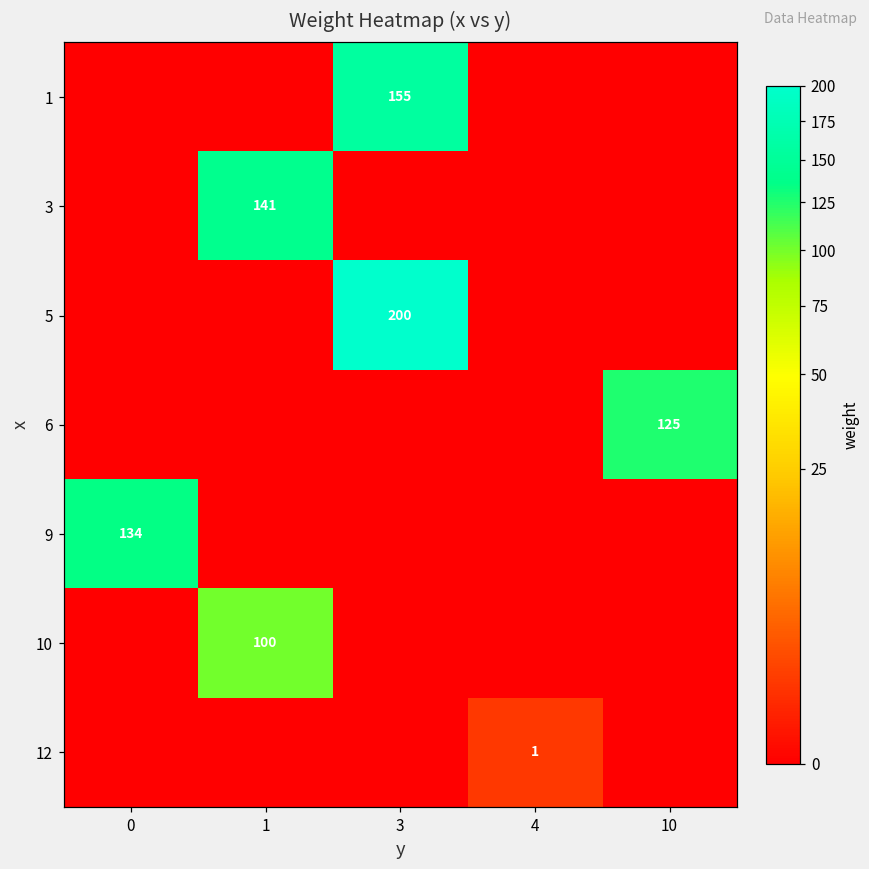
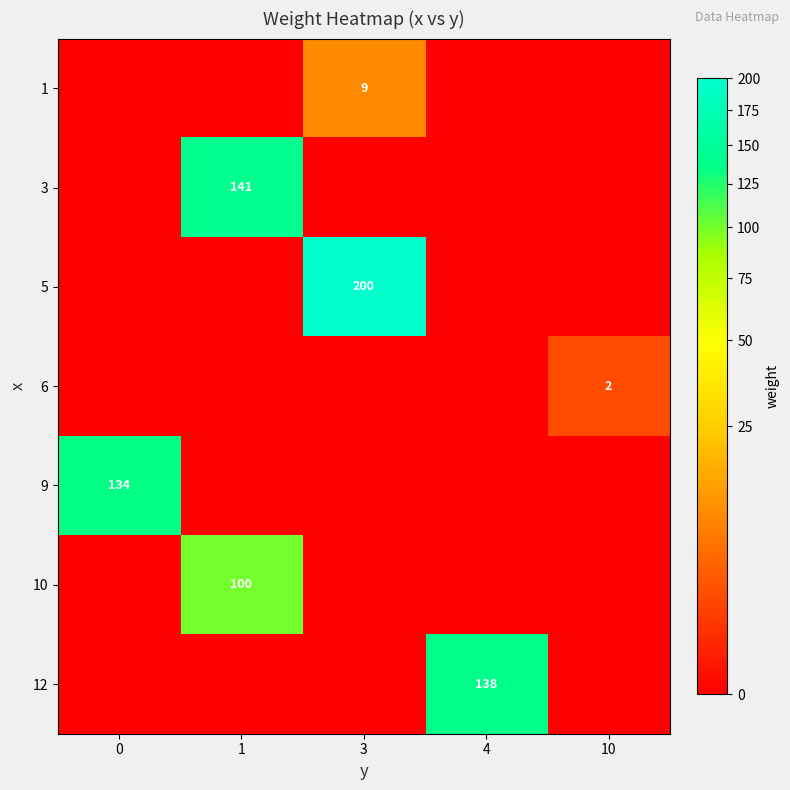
  {
    "1": {
-     "3": 155
+     "3": 9
    },
    "3": {
      "1": 141
    },
    "5": {
      "3": 200
    },
    "6": {
-     "10": 125
+     "10": 2
    },
    "9": {
      "0": 134
    },
    "10": {
      "1": 100
    },
    "12": {
-     "4": 1
+     "4": 138
    }
  }
